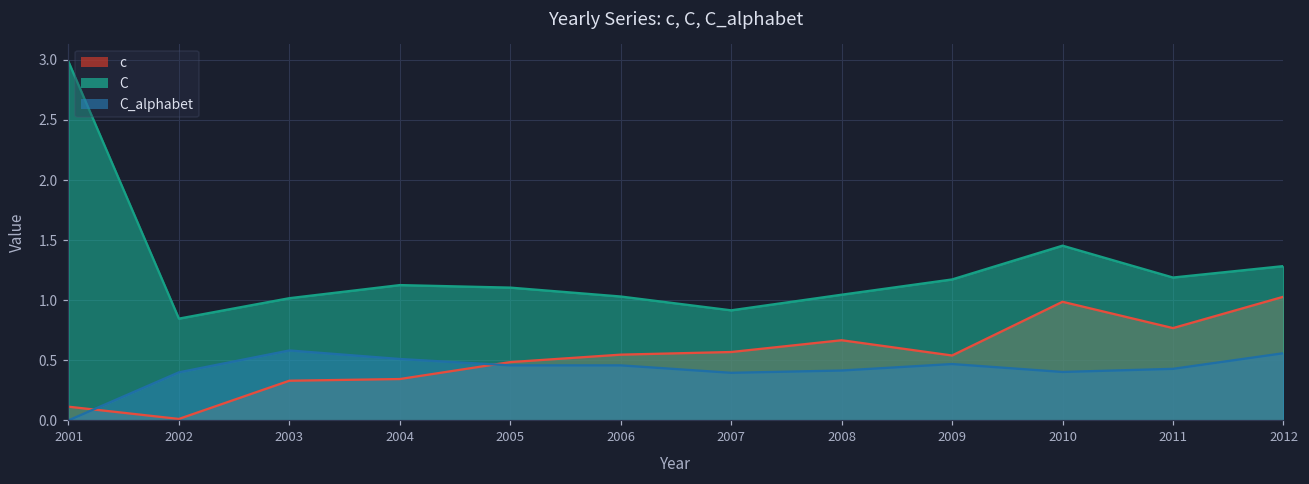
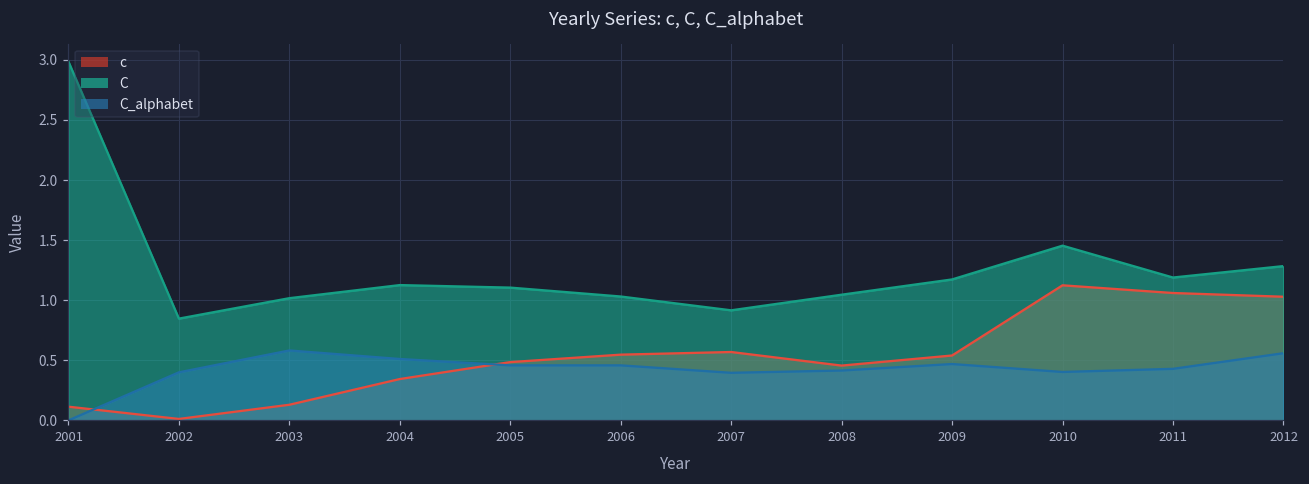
  {
    "c": {
      "2001": 0.11,
      "2002": 0.01,
-     "2003": 0.33,
+     "2003": 0.13,
      "2004": 0.34,
      "2005": 0.49,
      "2006": 0.55,
      "2007": 0.57,
-     "2008": 0.67,
+     "2008": 0.46,
      "2009": 0.54,
-     "2010": 0.99,
-     "2011": 0.77,
+     "2010": 1.12,
+     "2011": 1.06,
      "2012": 1.03
    }
  }
